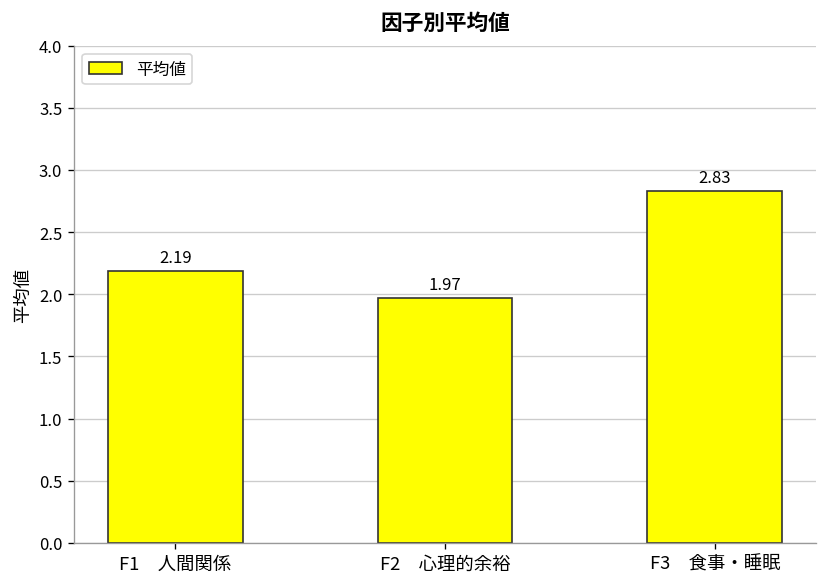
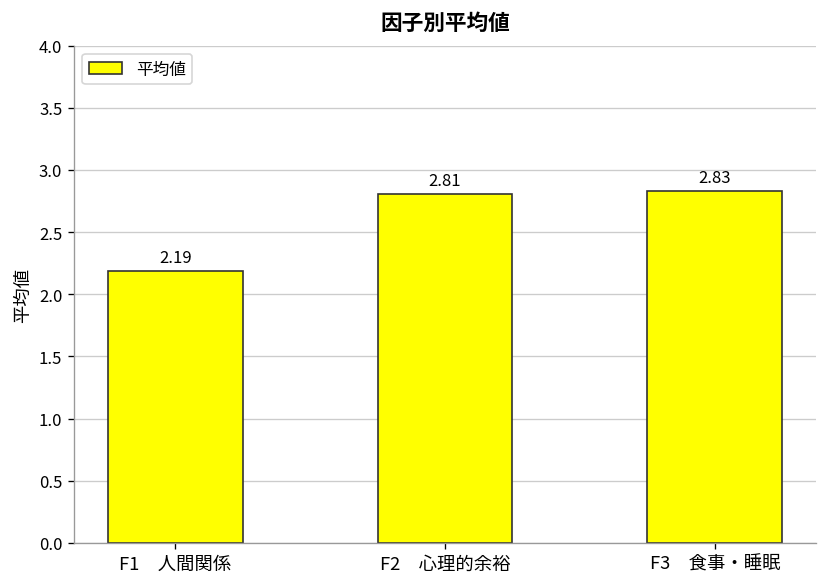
  {
    "F1 人間関係": 2.19,
-   "F2 心理的余裕": 1.97,
+   "F2 心理的余裕": 2.81,
    "F3 食事・睡眠": 2.83
  }
